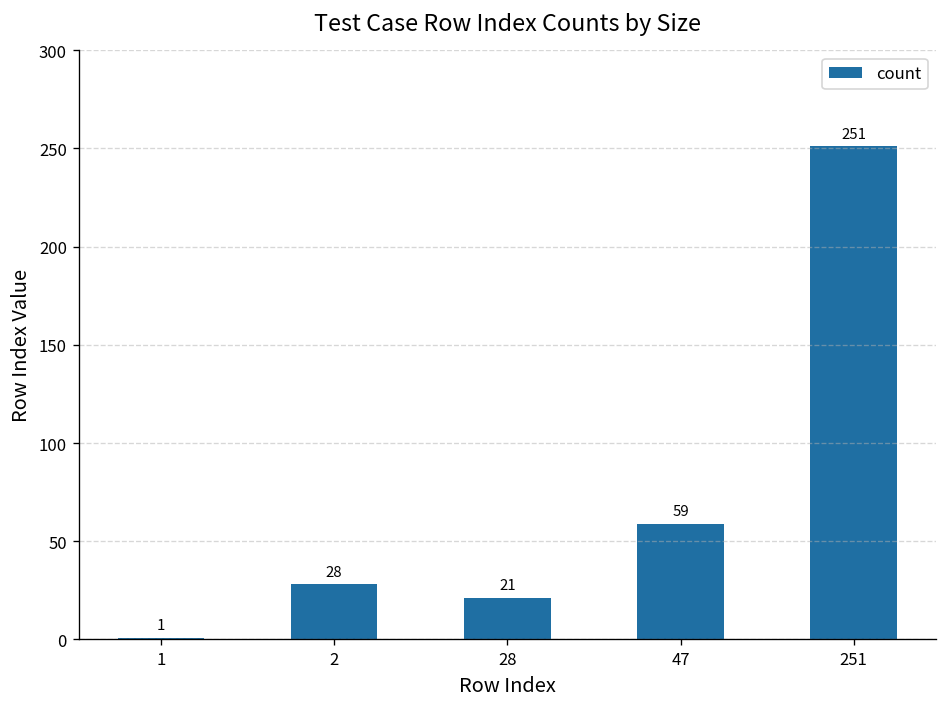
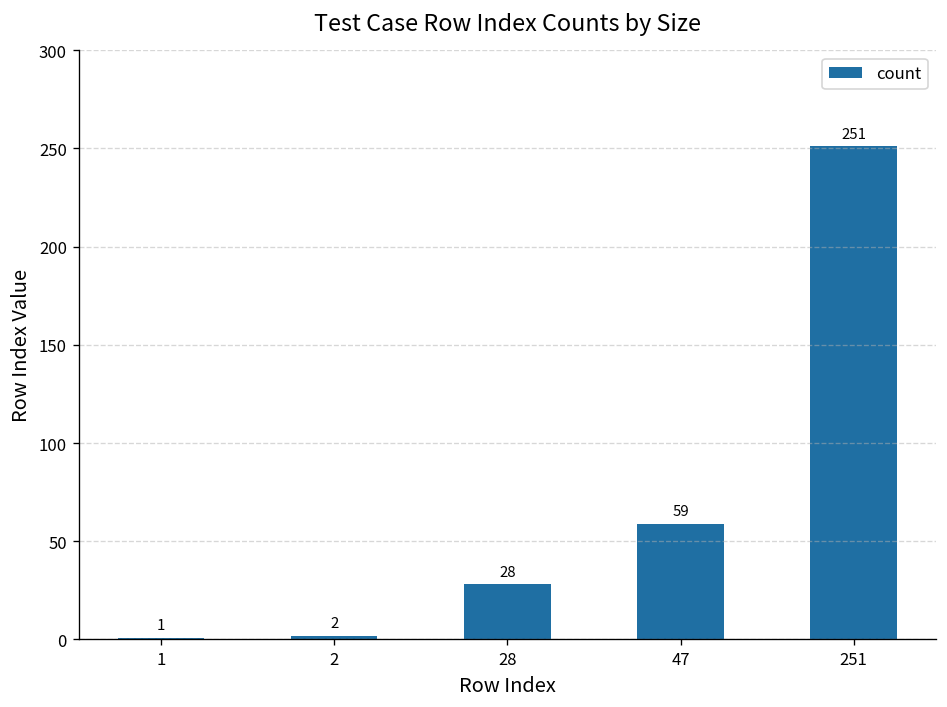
  {
    "1": 1,
-   "2": 28,
-   "28": 21,
+   "2": 2,
+   "28": 28,
    "47": 59,
    "251": 251
  }
